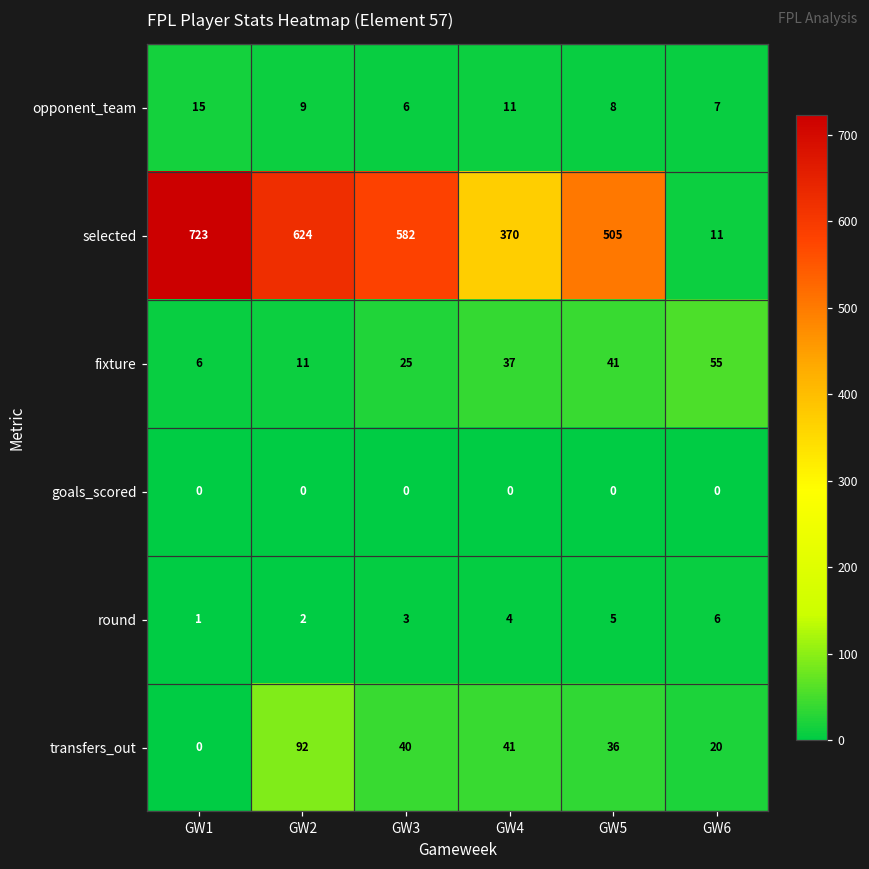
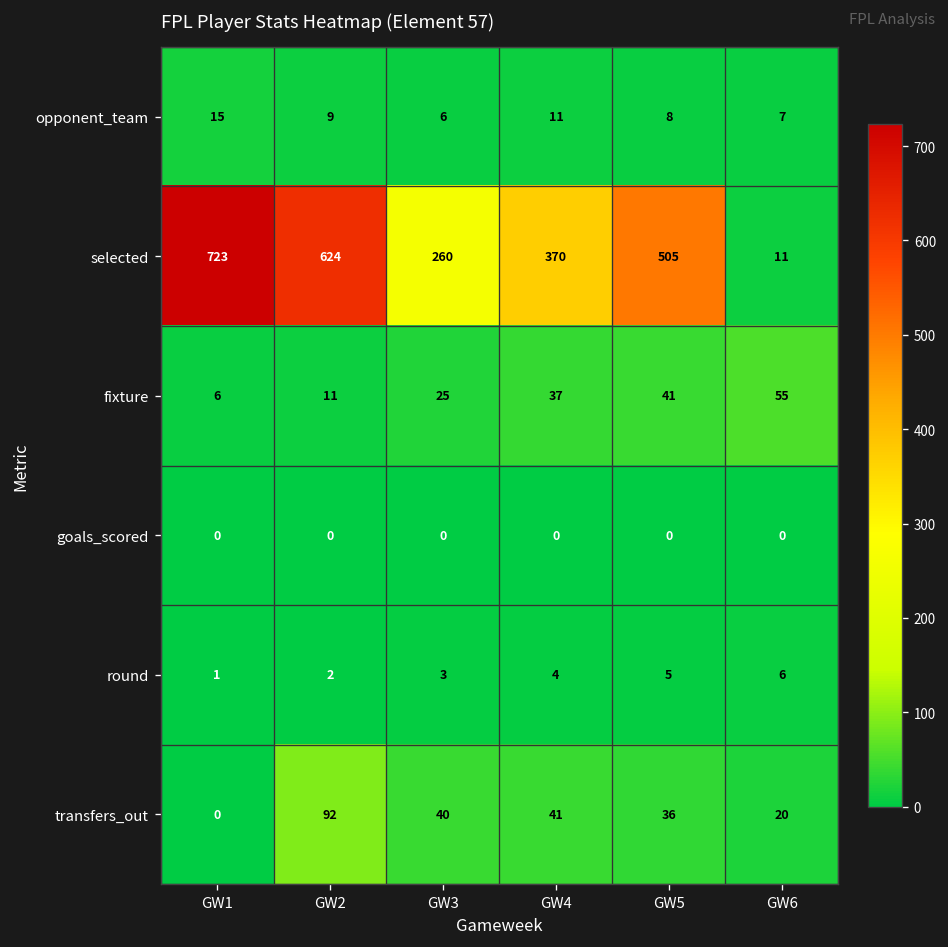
  {
    "opponent_team": {
      "GW1": 15,
      "GW2": 9,
      "GW3": 6,
      "GW4": 11,
      "GW5": 8,
      "GW6": 7
    },
    "selected": {
      "GW1": 723,
      "GW2": 624,
-     "GW3": 582,
+     "GW3": 260,
      "GW4": 370,
      "GW5": 505,
      "GW6": 11
    },
    "fixture": {
      "GW1": 6,
      "GW2": 11,
      "GW3": 25,
      "GW4": 37,
      "GW5": 41,
      "GW6": 55
    },
    "goals_scored": {
      "GW1": 0,
      "GW2": 0,
      "GW3": 0,
      "GW4": 0,
      "GW5": 0,
      "GW6": 0
    },
    "round": {
      "GW1": 1,
      "GW2": 2,
      "GW3": 3,
      "GW4": 4,
      "GW5": 5,
      "GW6": 6
    },
    "transfers_out": {
      "GW1": 0,
      "GW2": 92,
      "GW3": 40,
      "GW4": 41,
      "GW5": 36,
      "GW6": 20
    }
  }
